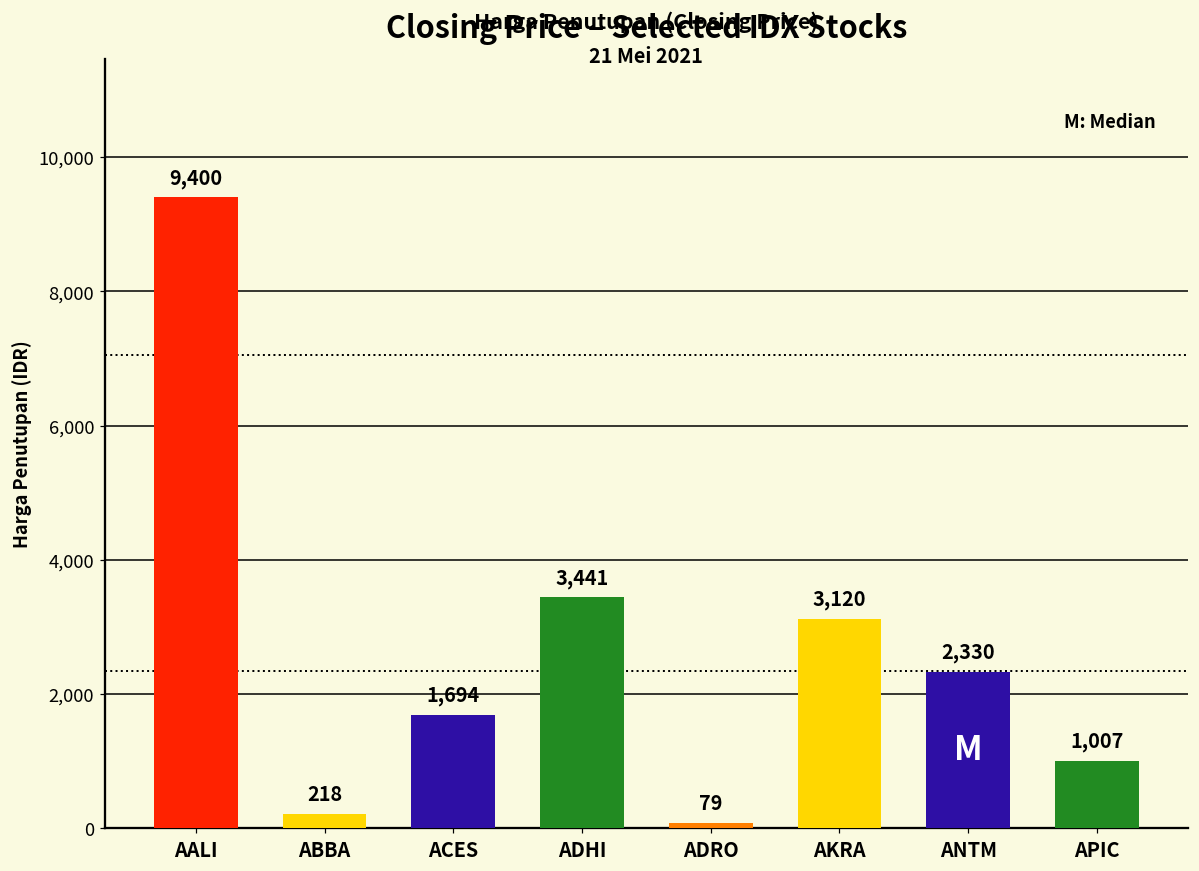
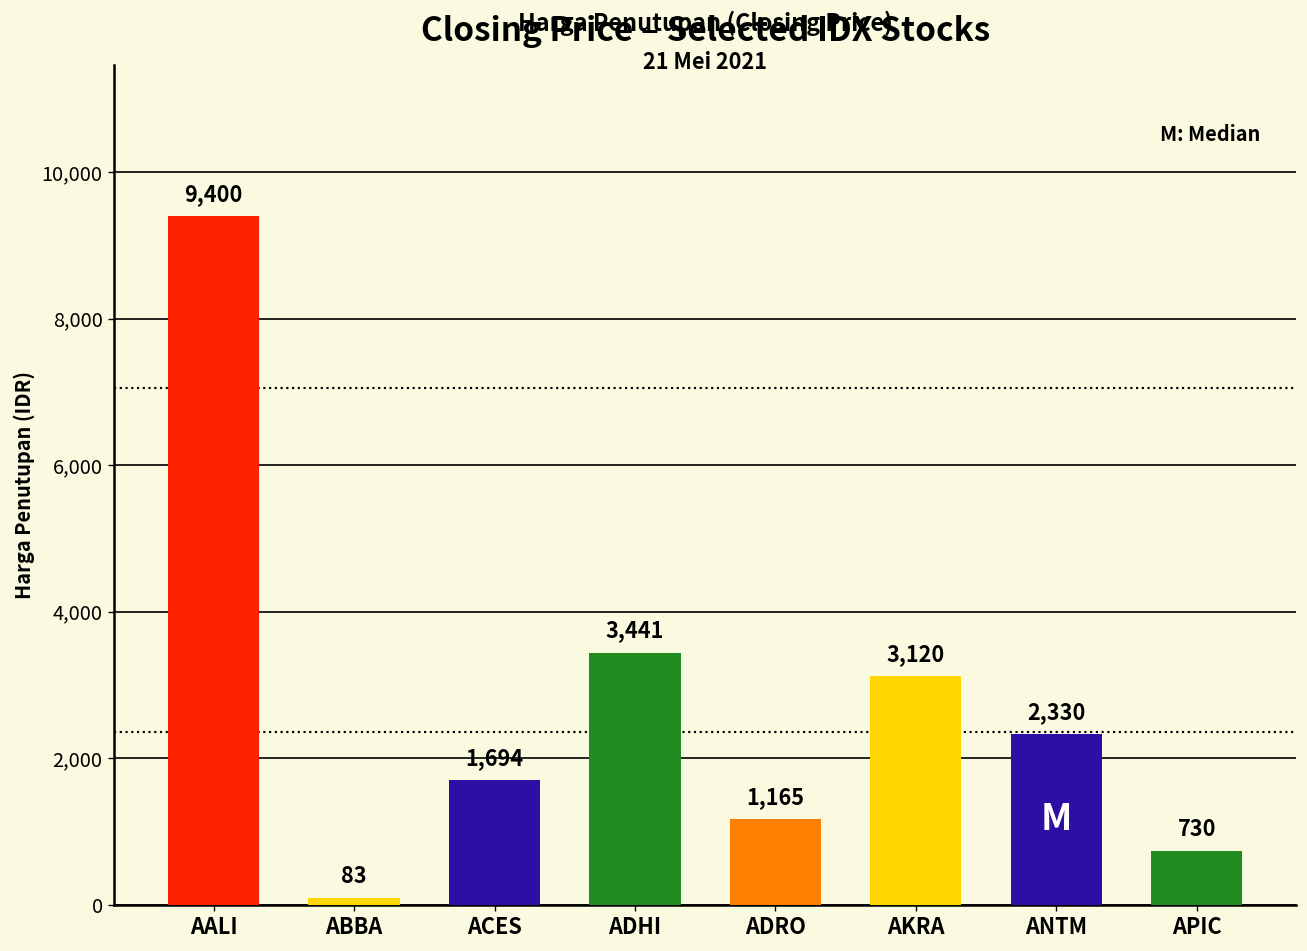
  {
    "AALI": "9,400",
-   "ABBA": "218",
+   "ABBA": "83",
    "ACES": "1,694",
    "ADHI": "3,441",
-   "ADRO": "79",
+   "ADRO": "1,165",
    "AKRA": "3,120",
    "ANTM": "2,330",
-   "APIC": "1,007"
+   "APIC": "730"
  }
